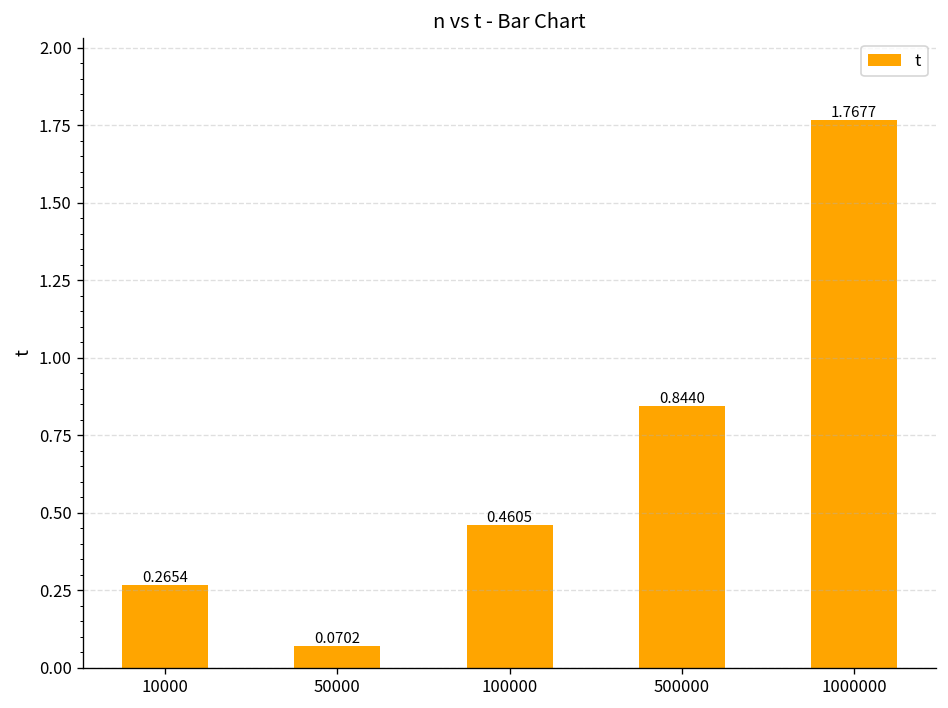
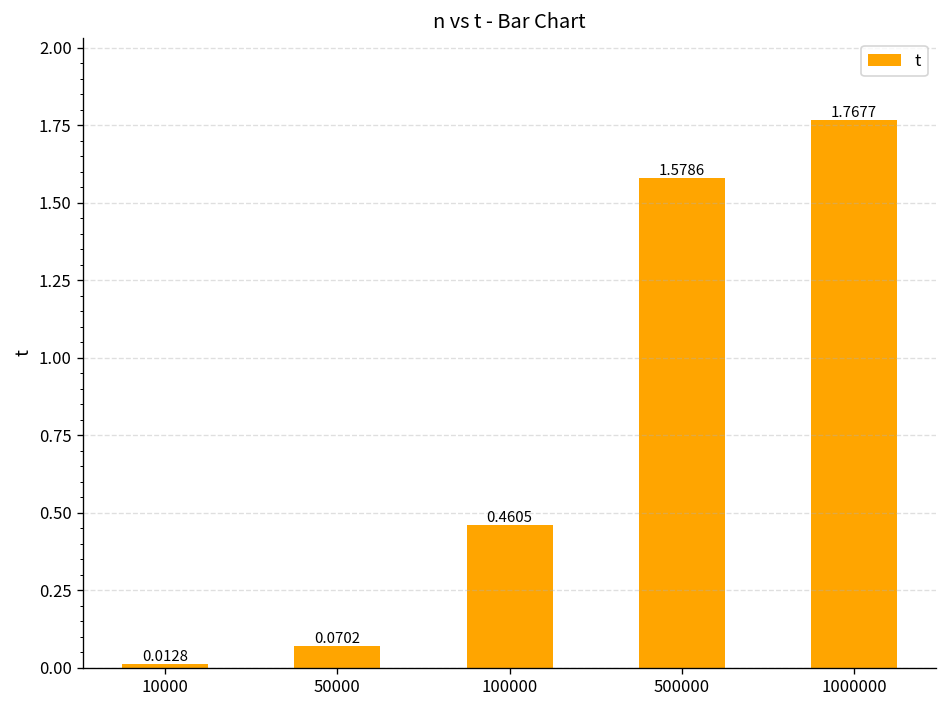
  {
-   "10000": 0.2654,
+   "10000": 0.0128,
    "50000": 0.0702,
    "100000": 0.4605,
-   "500000": 0.8440,
+   "500000": 1.5786,
    "1000000": 1.7677
  }
